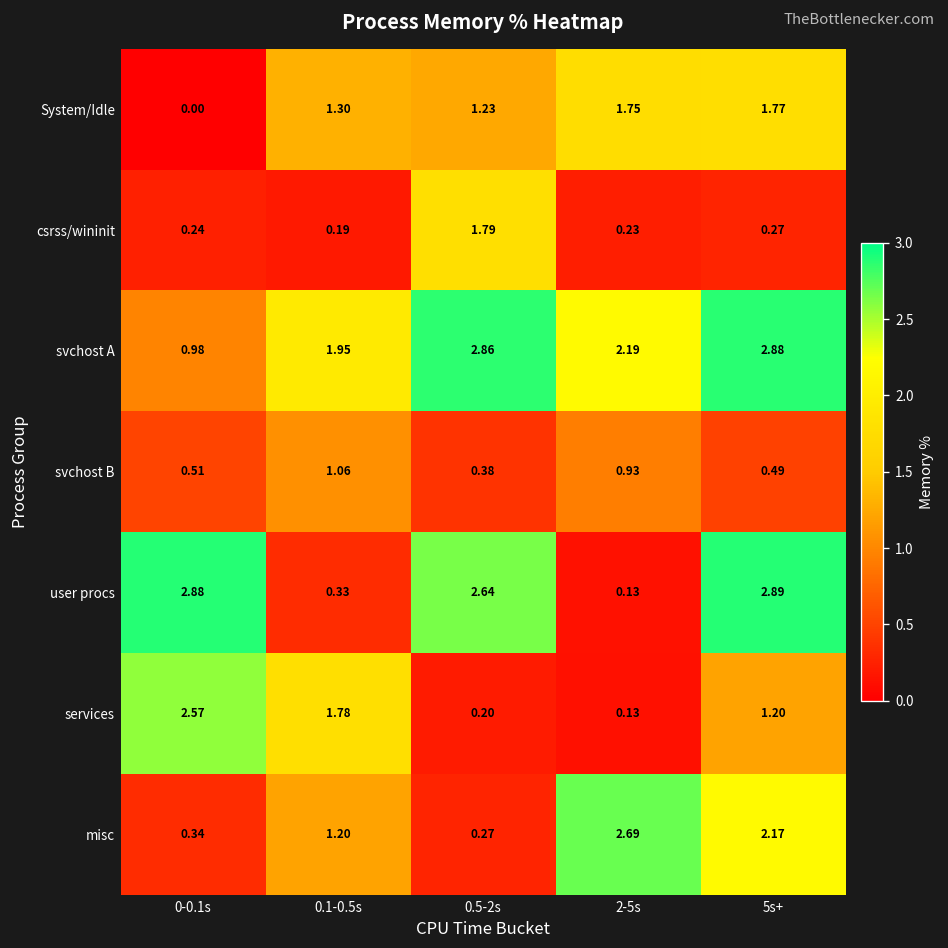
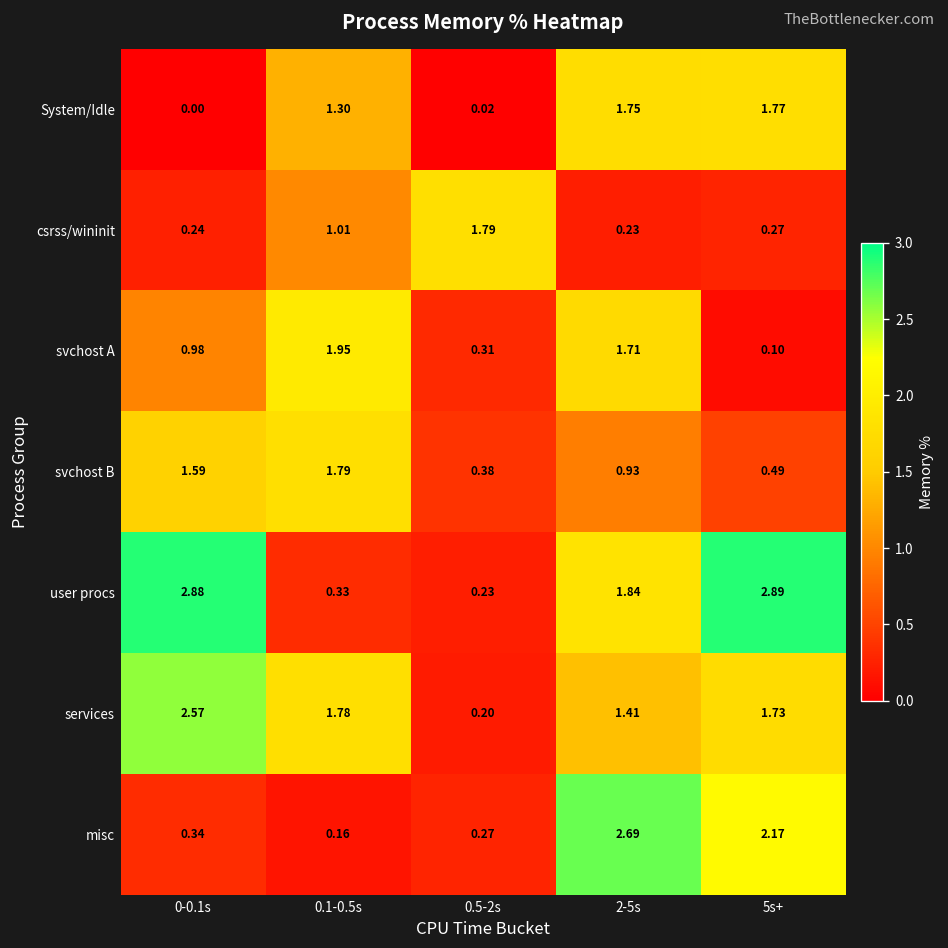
  {
    "System/Idle": {
      "0-0.1s": 0.00,
      "0.1-0.5s": 1.30,
-     "0.5-2s": 1.23,
+     "0.5-2s": 0.02,
      "2-5s": 1.75,
      "5s+": 1.77
    },
    "csrss/wininit": {
      "0-0.1s": 0.24,
-     "0.1-0.5s": 0.19,
+     "0.1-0.5s": 1.01,
      "0.5-2s": 1.79,
      "2-5s": 0.23,
      "5s+": 0.27
    },
    "svchost A": {
      "0-0.1s": 0.98,
      "0.1-0.5s": 1.95,
-     "0.5-2s": 2.86,
-     "2-5s": 2.19,
-     "5s+": 2.88
+     "0.5-2s": 0.31,
+     "2-5s": 1.71,
+     "5s+": 0.10
    },
    "svchost B": {
-     "0-0.1s": 0.51,
-     "0.1-0.5s": 1.06,
+     "0-0.1s": 1.59,
+     "0.1-0.5s": 1.79,
      "0.5-2s": 0.38,
      "2-5s": 0.93,
      "5s+": 0.49
    },
    "user procs": {
      "0-0.1s": 2.88,
      "0.1-0.5s": 0.33,
-     "0.5-2s": 2.64,
-     "2-5s": 0.13,
+     "0.5-2s": 0.23,
+     "2-5s": 1.84,
      "5s+": 2.89
    },
    "services": {
      "0-0.1s": 2.57,
      "0.1-0.5s": 1.78,
      "0.5-2s": 0.20,
-     "2-5s": 0.13,
-     "5s+": 1.20
+     "2-5s": 1.41,
+     "5s+": 1.73
    },
    "misc": {
      "0-0.1s": 0.34,
-     "0.1-0.5s": 1.20,
+     "0.1-0.5s": 0.16,
      "0.5-2s": 0.27,
      "2-5s": 2.69,
      "5s+": 2.17
    }
  }
